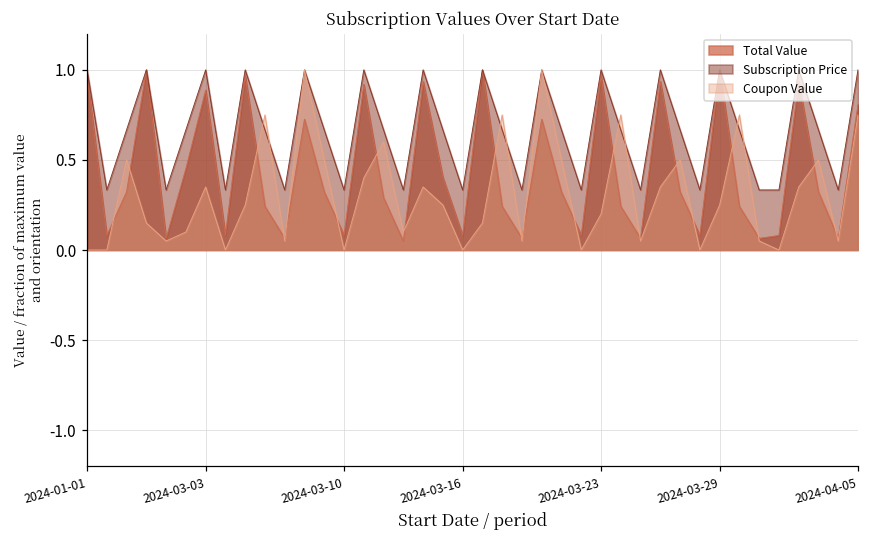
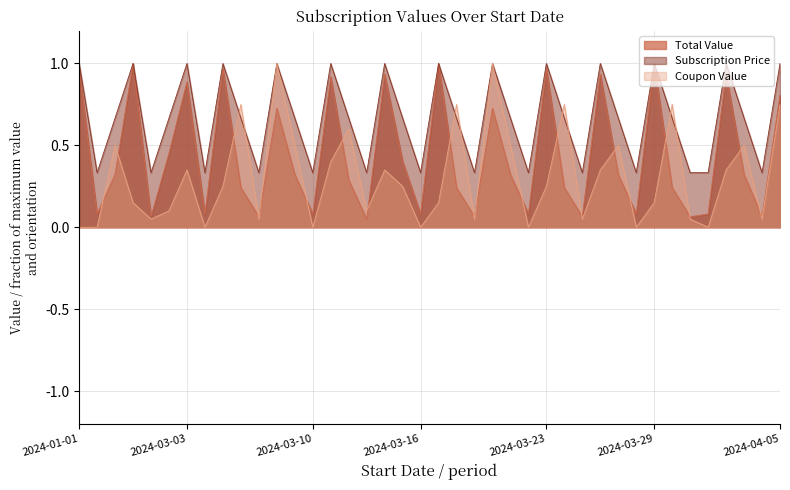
  {
    "Coupon Value": {
      "2024-01-01": 0.00,
      "2024-03-03": 0.35,
      "2024-03-10": 0.00,
      "2024-03-16": 0.00,
-     "2024-03-23": 0.20,
-     "2024-03-29": 0.25,
+     "2024-03-23": 0.25,
+     "2024-03-29": 0.15,
      "2024-04-05": 0.75
    }
  }
